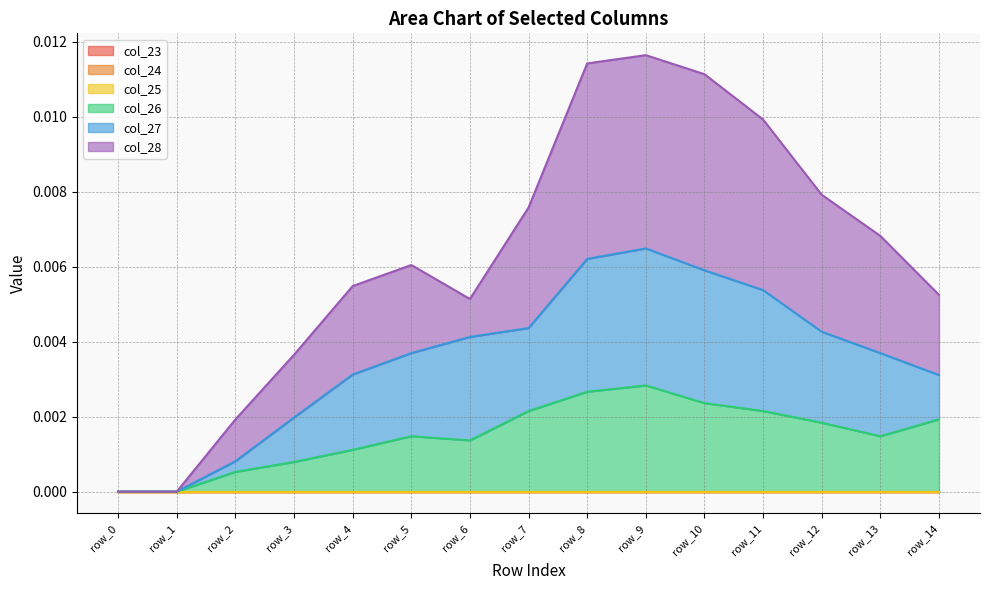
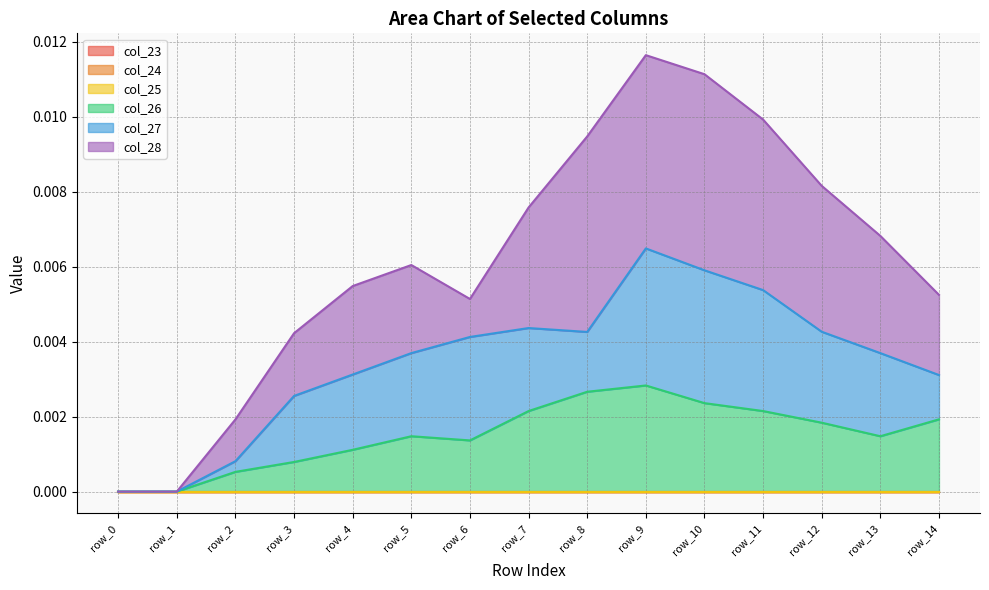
  {
    "col_25": {
      "row_2": 0.0000,
      "row_3": 0.0000,
      "row_4": 0.0000,
      "row_5": 0.0000,
      "row_6": 0.0000,
      "row_7": 0.0000,
      "row_8": 0.0000,
      "row_9": 0.0000,
      "row_10": 0.0000,
      "row_11": 0.0000,
      "row_12": 0.0000,
      "row_13": 0.0000,
      "row_14": 0.0000
    },
    "col_26": {
      "row_2": 0.0005,
      "row_3": 0.0008,
      "row_4": 0.0011,
      "row_5": 0.0015,
      "row_6": 0.0014,
      "row_7": 0.0021,
      "row_8": 0.0027,
      "row_9": 0.0028,
      "row_10": 0.0024,
      "row_11": 0.0021,
      "row_12": 0.0018,
      "row_13": 0.0015,
      "row_14": 0.0019
    },
    "col_27": {
      "row_2": 0.0003,
-     "row_3": 0.0012,
+     "row_3": 0.0018,
      "row_4": 0.0020,
      "row_5": 0.0022,
      "row_6": 0.0028,
      "row_7": 0.0022,
-     "row_8": 0.0035,
+     "row_8": 0.0016,
      "row_9": 0.0037,
      "row_10": 0.0035,
      "row_11": 0.0032,
      "row_12": 0.0024,
      "row_13": 0.0022,
      "row_14": 0.0012
    },
    "col_28": {
      "row_2": 0.0011,
      "row_3": 0.0017,
      "row_4": 0.0024,
      "row_5": 0.0023,
      "row_6": 0.0010,
      "row_7": 0.0032,
      "row_8": 0.0052,
      "row_9": 0.0052,
      "row_10": 0.0052,
      "row_11": 0.0045,
-     "row_12": 0.0037,
+     "row_12": 0.0039,
      "row_13": 0.0031,
      "row_14": 0.0021
    }
  }
